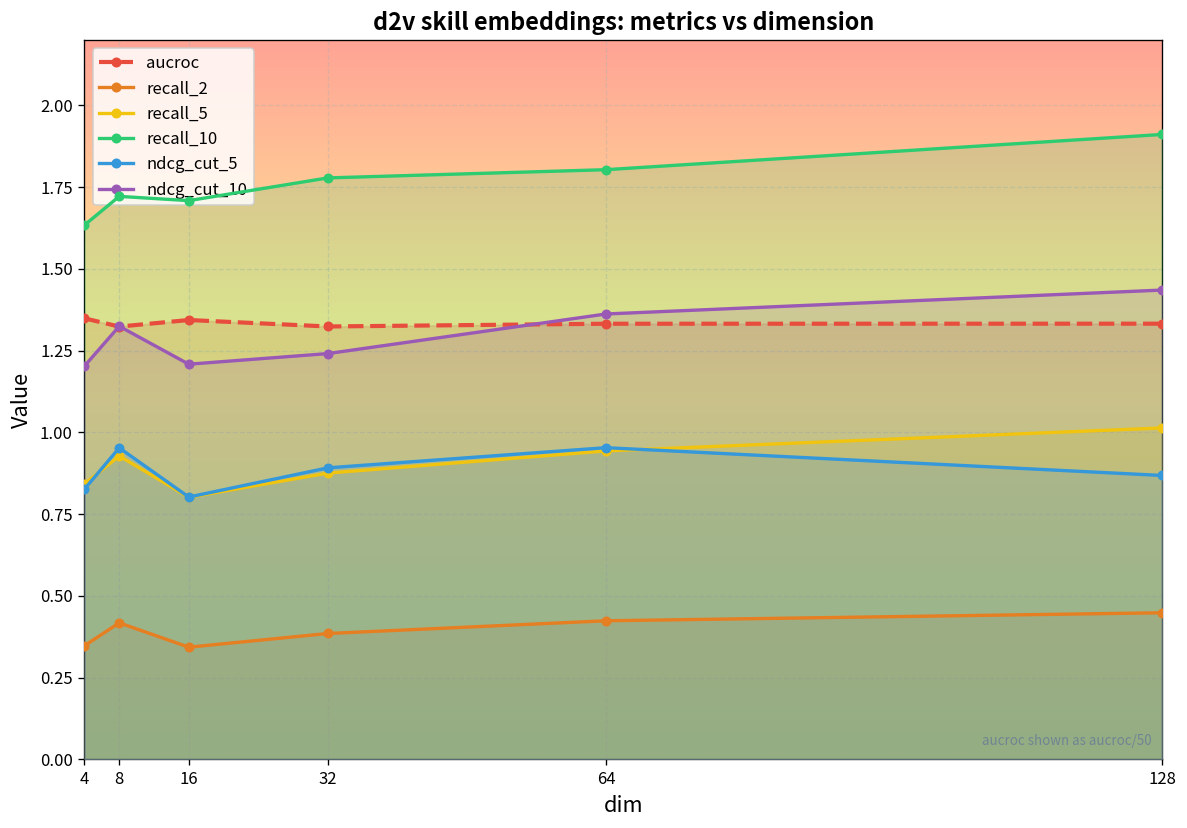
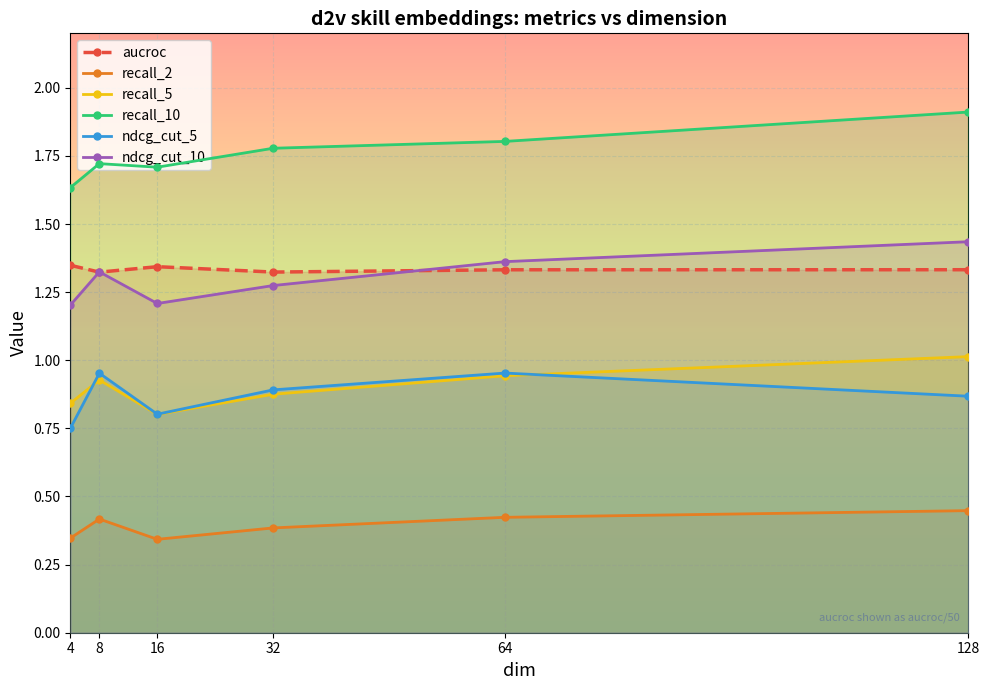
  {
    "recall_5": {
      "4": 0.84,
      "8": 0.93,
      "32": 0.88,
      "64": 0.94,
      "128": 1.01
    },
    "recall_10": {
      "4": 1.63,
      "32": 1.78,
      "64": 1.80,
      "128": 1.91
    },
    "ndcg_cut_5": {
-     "4": 0.83,
+     "4": 0.75,
      "8": 0.95,
      "32": 0.89,
      "64": 0.95,
      "128": 0.87
    },
    "ndcg_cut_10": {
      "4": 1.20,
      "16": 1.21,
-     "32": 1.24,
+     "32": 1.27,
      "64": 1.36,
      "128": 1.44
    }
  }
